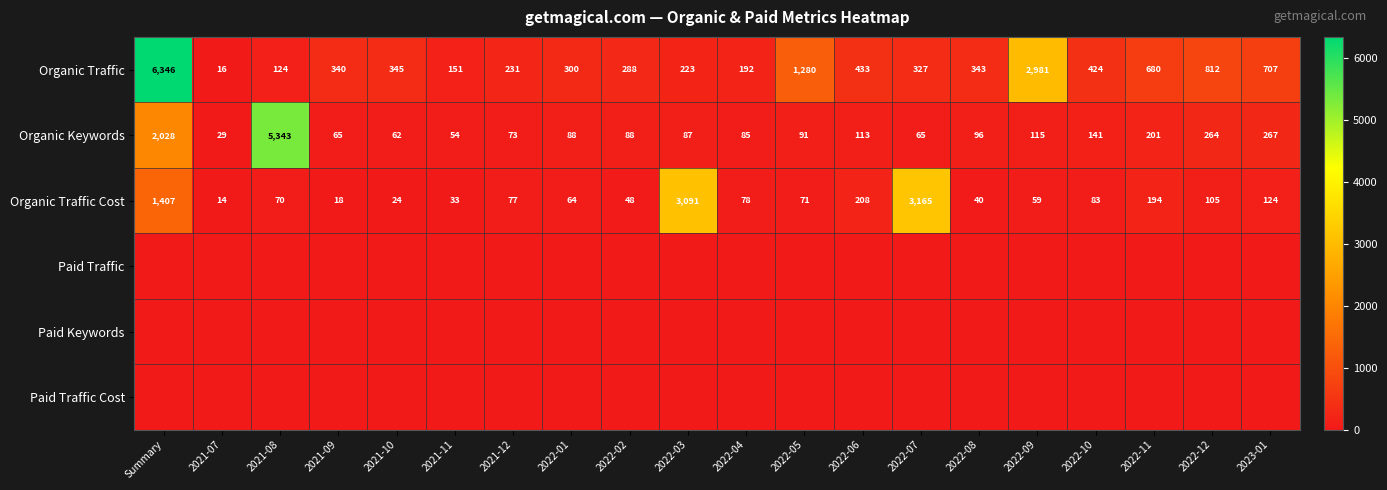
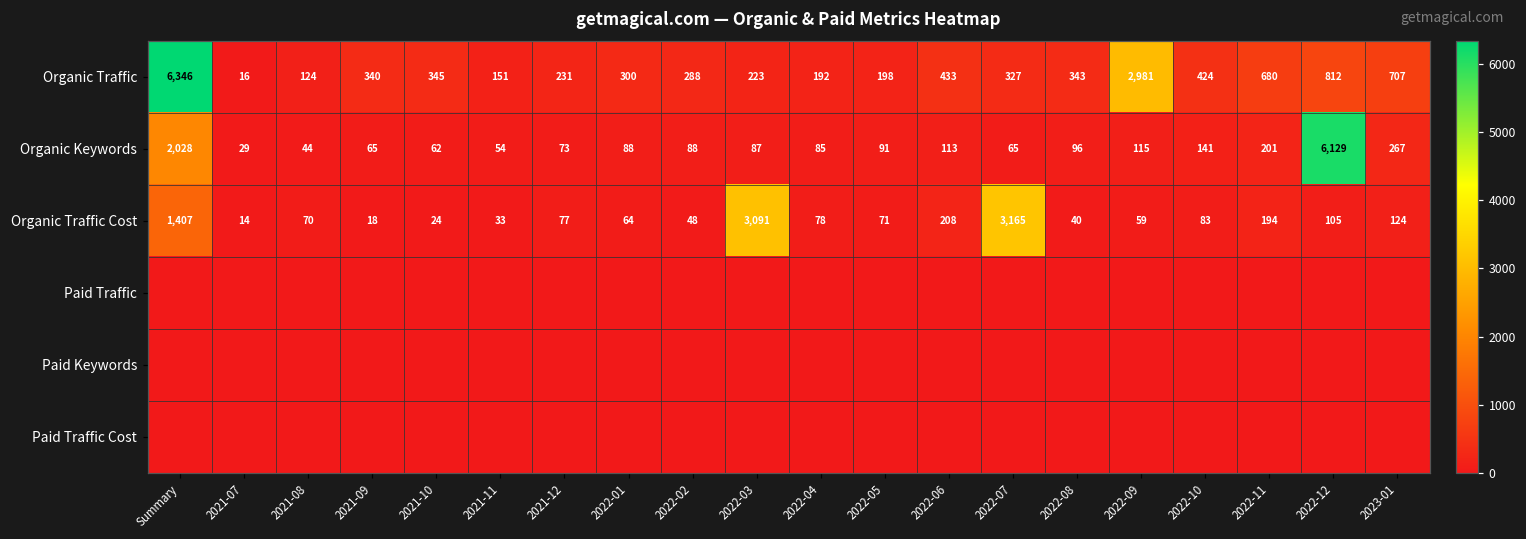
  {
    "Organic Traffic": {
      "Summary": "6,346",
      "2021-07": "16",
      "2021-08": "124",
      "2021-09": "340",
      "2021-10": "345",
      "2021-11": "151",
      "2021-12": "231",
      "2022-01": "300",
      "2022-02": "288",
      "2022-03": "223",
      "2022-04": "192",
-     "2022-05": "1,280",
+     "2022-05": "198",
      "2022-06": "433",
      "2022-07": "327",
      "2022-08": "343",
      "2022-09": "2,981",
      "2022-10": "424",
      "2022-11": "680",
      "2022-12": "812",
      "2023-01": "707"
    },
    "Organic Keywords": {
      "Summary": "2,028",
      "2021-07": "29",
-     "2021-08": "5,343",
+     "2021-08": "44",
      "2021-09": "65",
      "2021-10": "62",
      "2021-11": "54",
      "2021-12": "73",
      "2022-01": "88",
      "2022-02": "88",
      "2022-03": "87",
      "2022-04": "85",
      "2022-05": "91",
      "2022-06": "113",
      "2022-07": "65",
      "2022-08": "96",
      "2022-09": "115",
      "2022-10": "141",
      "2022-11": "201",
-     "2022-12": "264",
+     "2022-12": "6,129",
      "2023-01": "267"
    },
    "Organic Traffic Cost": {
      "Summary": "1,407",
      "2021-07": "14",
      "2021-08": "70",
      "2021-09": "18",
      "2021-10": "24",
      "2021-11": "33",
      "2021-12": "77",
      "2022-01": "64",
      "2022-02": "48",
      "2022-03": "3,091",
      "2022-04": "78",
      "2022-05": "71",
      "2022-06": "208",
      "2022-07": "3,165",
      "2022-08": "40",
      "2022-09": "59",
      "2022-10": "83",
      "2022-11": "194",
      "2022-12": "105",
      "2023-01": "124"
    }
  }
